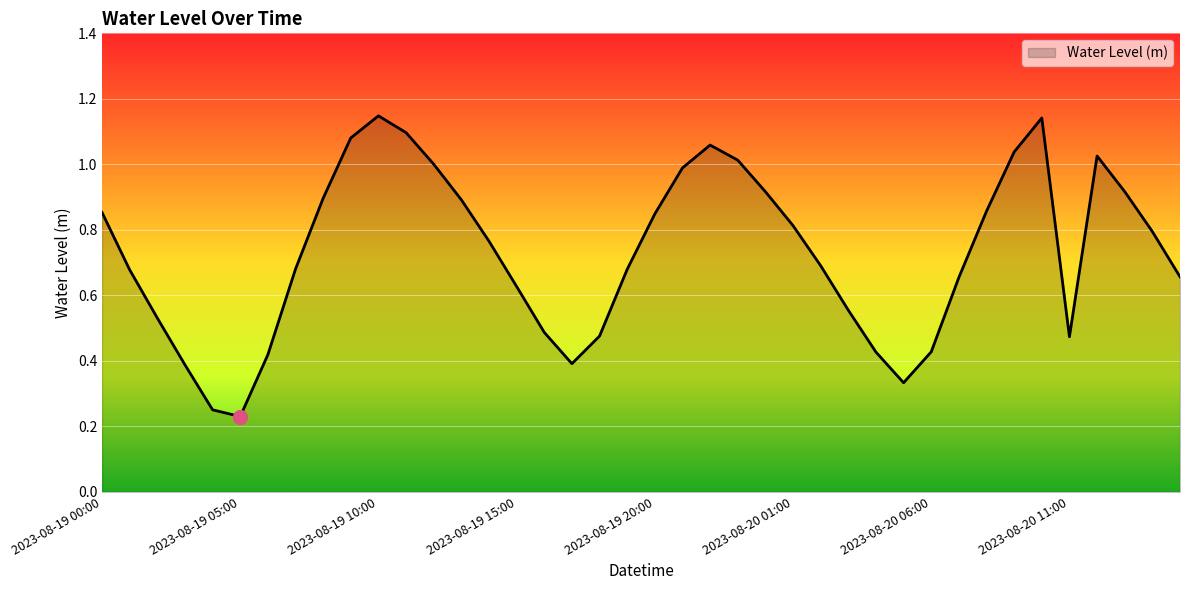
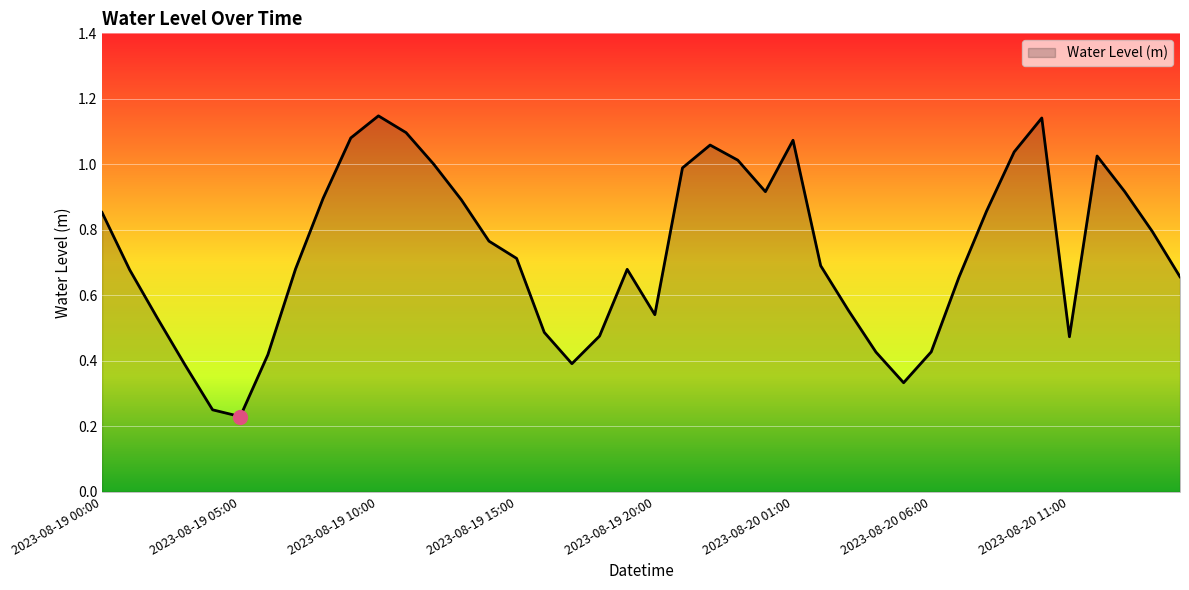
  {
    "Water Level (m)": {
      "2023-08-19 00:00": 0.85,
      "2023-08-19 10:00": 1.15,
-     "2023-08-19 15:00": 0.63,
-     "2023-08-19 20:00": 0.85,
-     "2023-08-20 01:00": 0.81,
+     "2023-08-19 15:00": 0.71,
+     "2023-08-19 20:00": 0.54,
+     "2023-08-20 01:00": 1.07,
      "2023-08-20 06:00": 0.43,
      "2023-08-20 11:00": 0.47
    }
  }
